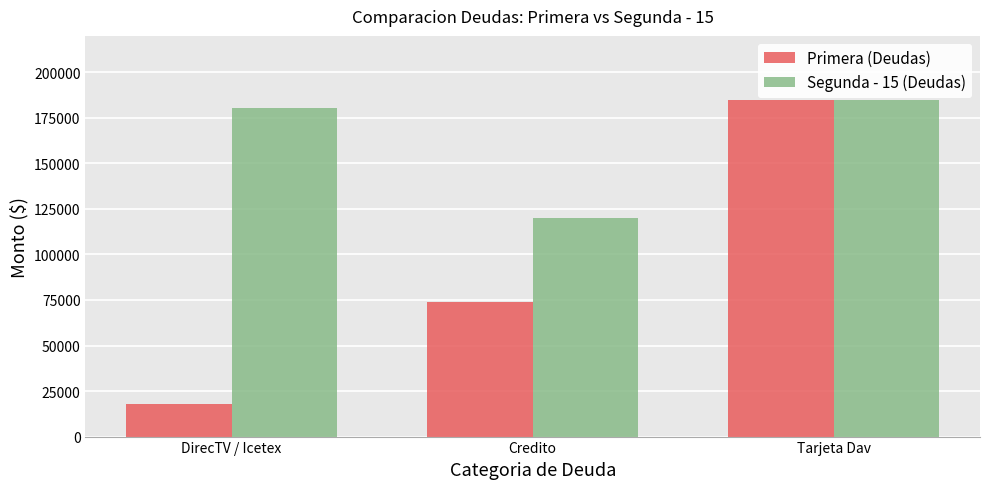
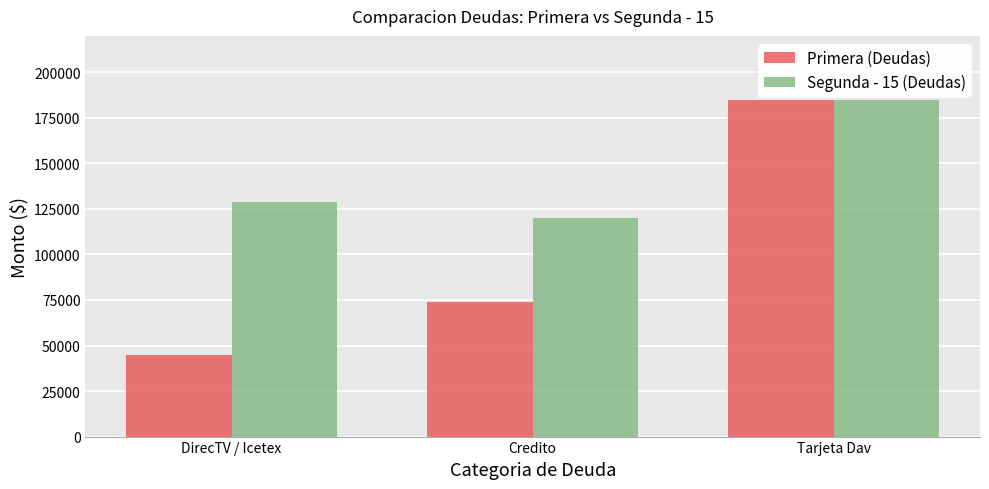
  {
    "Primera (Deudas)": {
-     "DirecTV / Icetex": 18000,
+     "DirecTV / Icetex": 45000,
      "Credito": 74000,
      "Tarjeta Dav": 185000
    },
    "Segunda - 15 (Deudas)": {
-     "DirecTV / Icetex": 180000,
+     "DirecTV / Icetex": 129000,
      "Credito": 120000,
      "Tarjeta Dav": 185000
    }
  }
